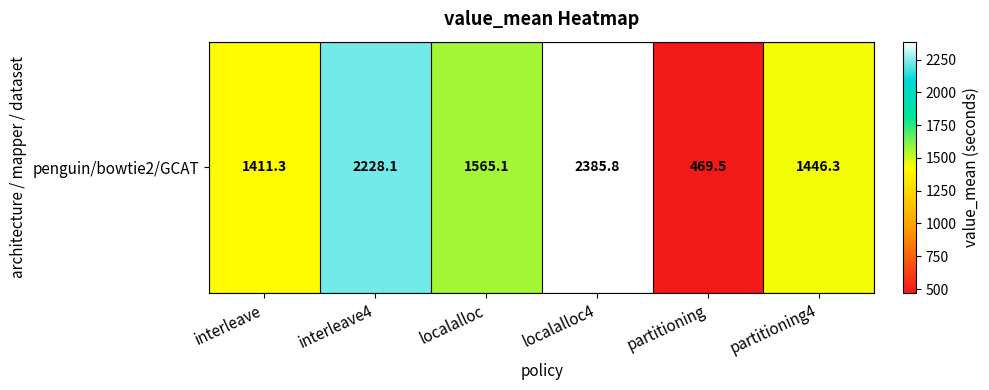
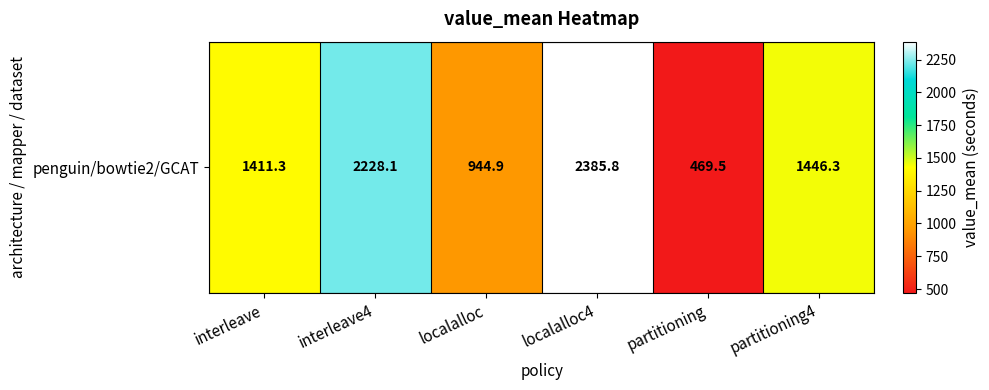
  {
    "penguin/bowtie2/GCAT": {
      "interleave": 1411.3,
      "interleave4": 2228.1,
-     "localalloc": 1565.1,
+     "localalloc": 944.9,
      "localalloc4": 2385.8,
      "partitioning": 469.5,
      "partitioning4": 1446.3
    }
  }
